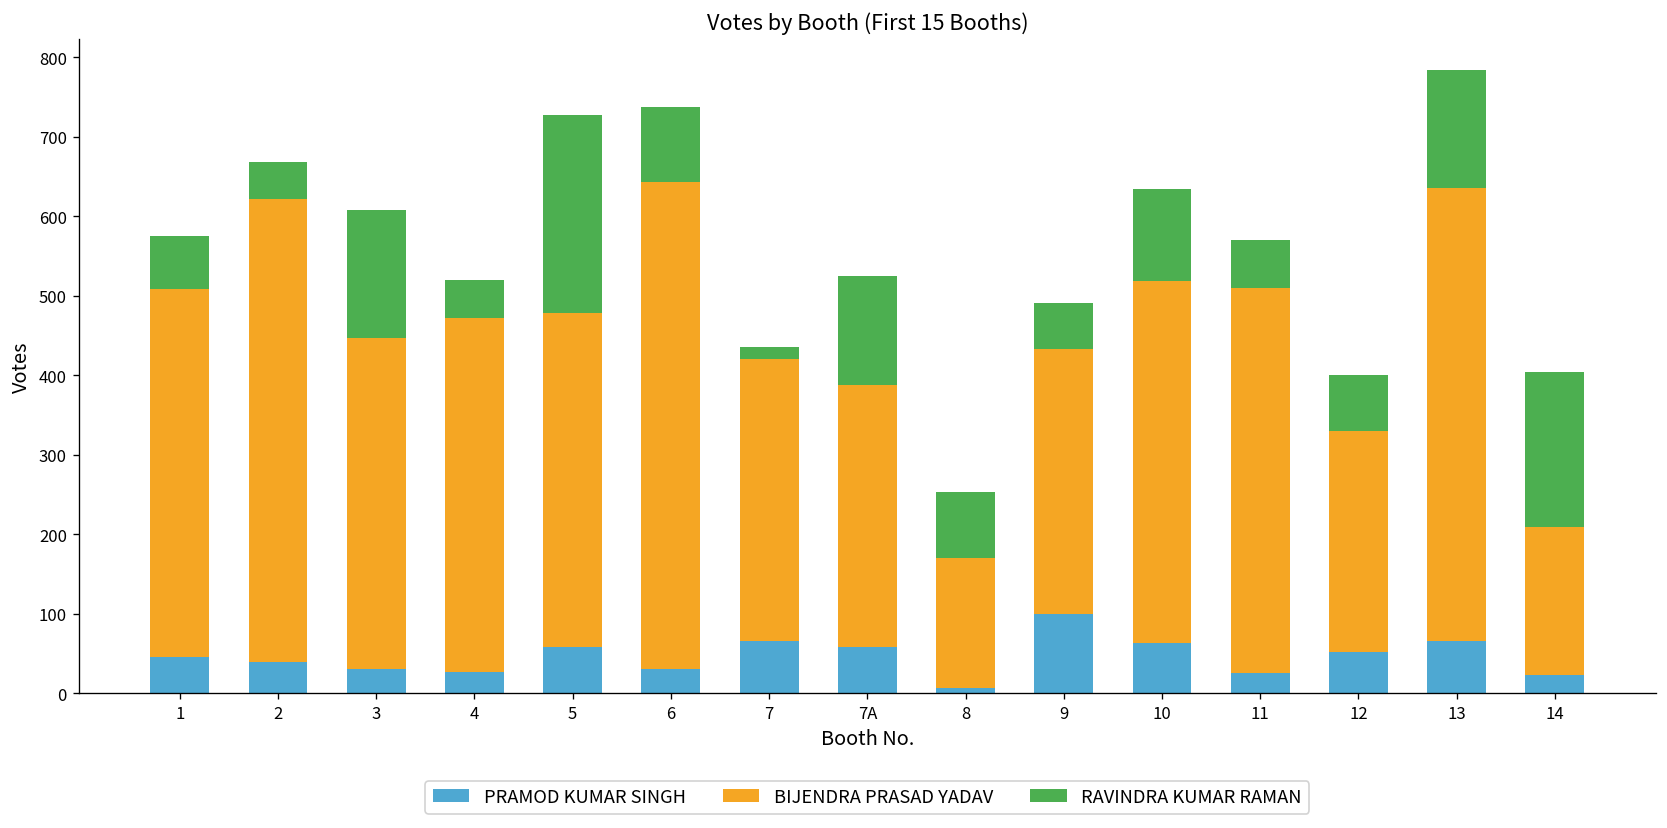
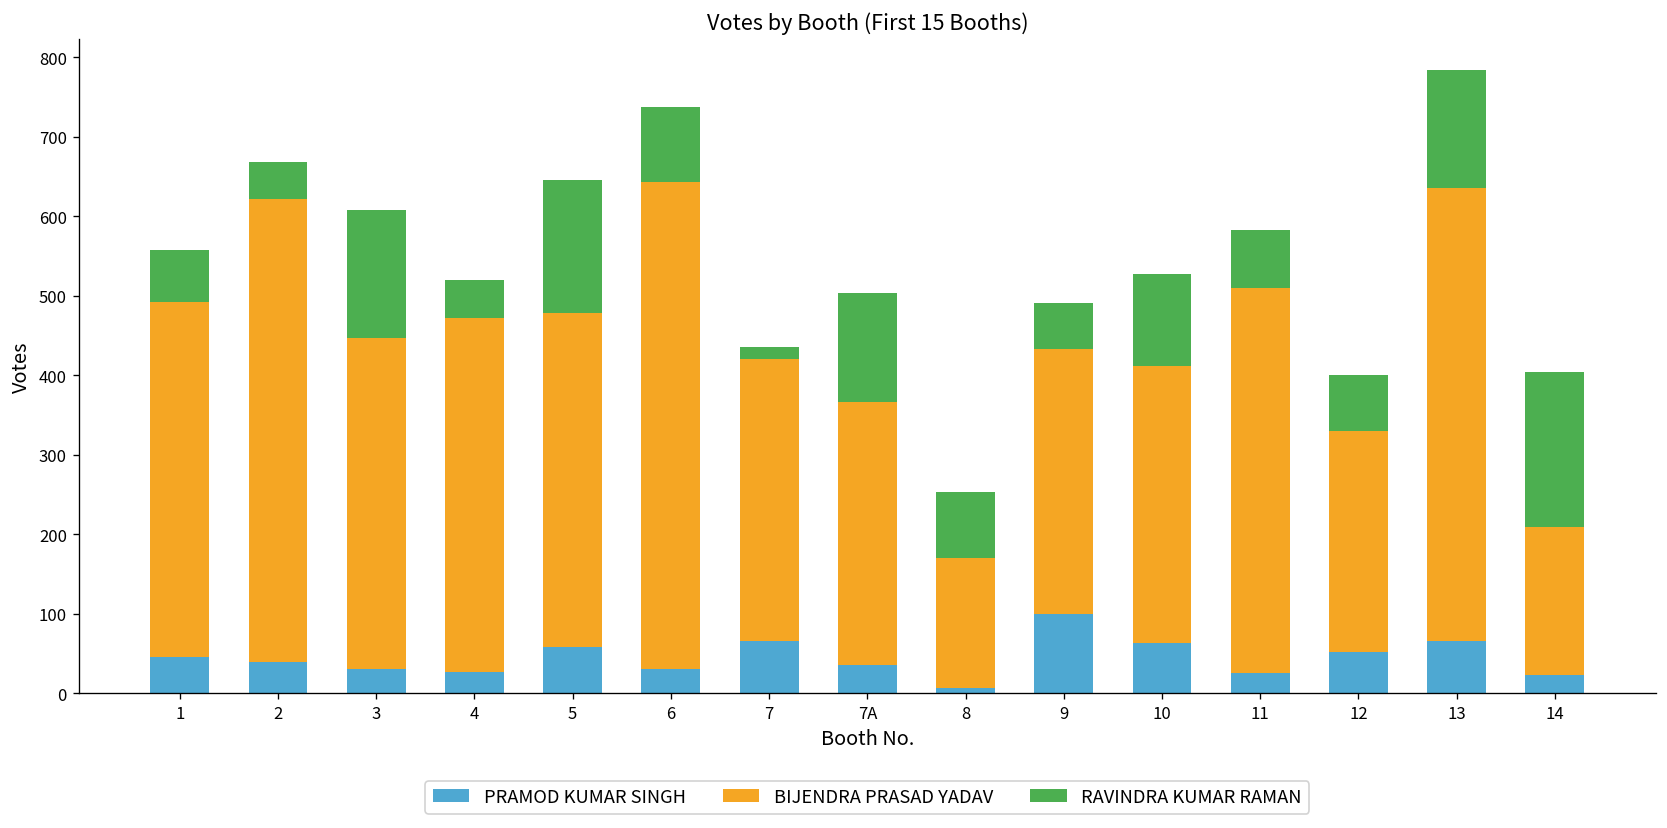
  {
    "PRAMOD KUMAR SINGH": {
      "1": 50,
      "2": 40,
      "3": 30,
      "4": 30,
      "5": 60,
      "6": 30,
      "7": 70,
-     "7A": 60,
+     "7A": 40,
      "8": 10,
      "9": 100,
      "10": 60,
      "11": 30,
      "12": 50,
      "13": 70,
      "14": 20
    },
    "BIJENDRA PRASAD YADAV": {
-     "1": 460,
+     "1": 450,
      "2": 580,
      "3": 420,
      "4": 450,
      "5": 420,
      "6": 610,
      "7": 350,
      "7A": 330,
      "8": 160,
      "9": 330,
-     "10": 460,
+     "10": 350,
      "11": 490,
      "12": 280,
      "13": 570,
      "14": 190
    },
    "RAVINDRA KUMAR RAMAN": {
      "1": 70,
      "2": 50,
      "3": 160,
      "4": 50,
-     "5": 250,
+     "5": 170,
      "6": 90,
      "7": 20,
      "7A": 140,
      "8": 80,
      "9": 60,
      "10": 120,
-     "11": 60,
+     "11": 70,
      "12": 70,
      "13": 150,
      "14": 200
    }
  }
